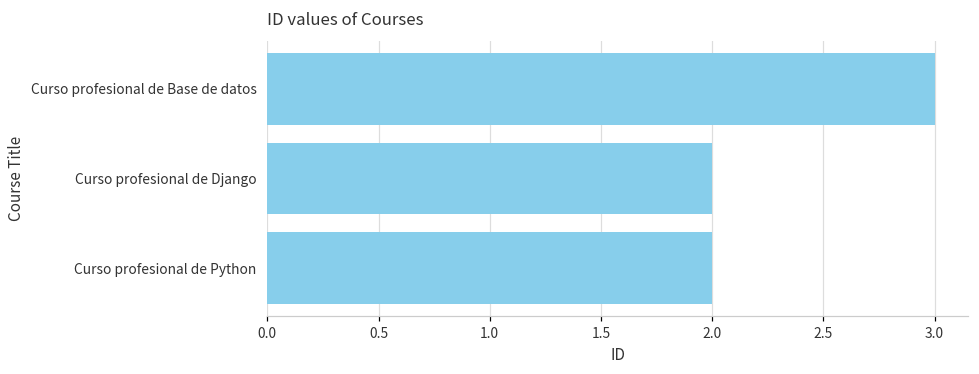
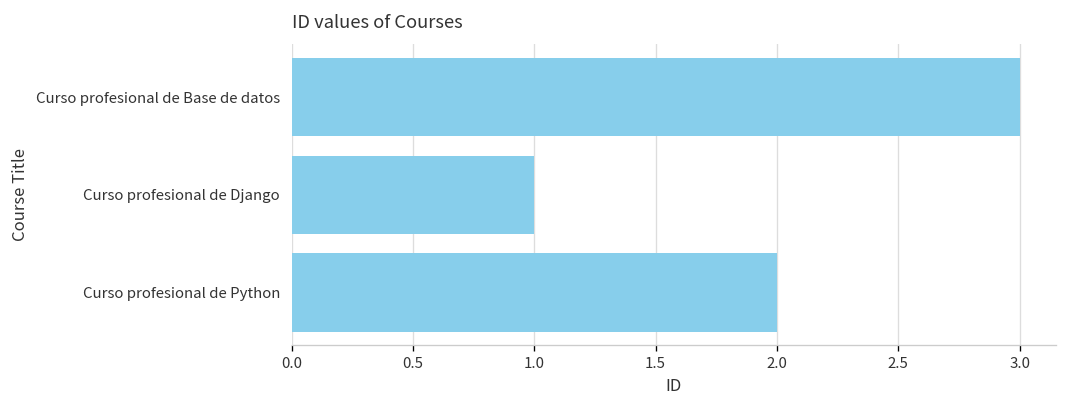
  {
    "Curso profesional de Base de datos": 3,
-   "Curso profesional de Django": 2,
+   "Curso profesional de Django": 1,
    "Curso profesional de Python": 2
  }
